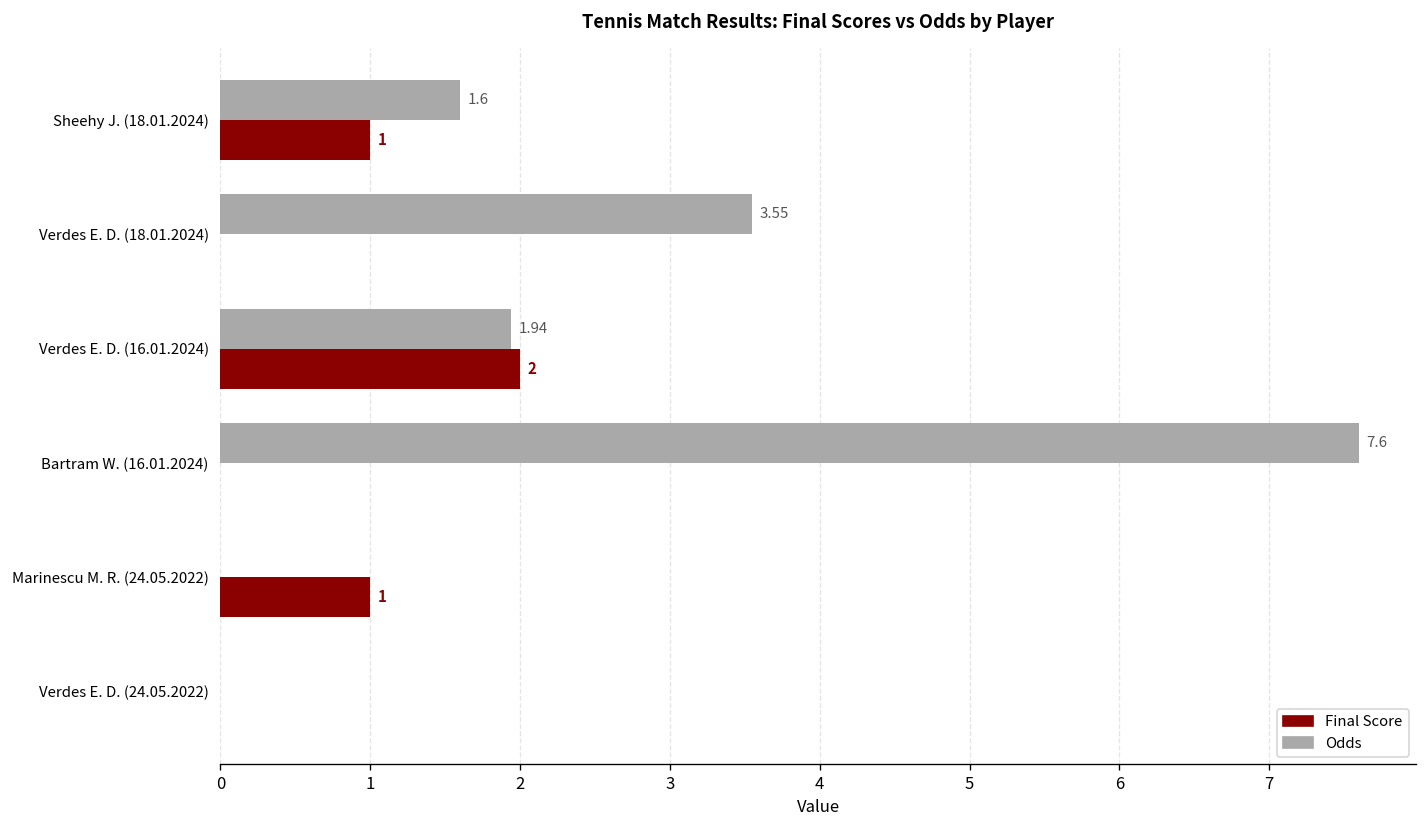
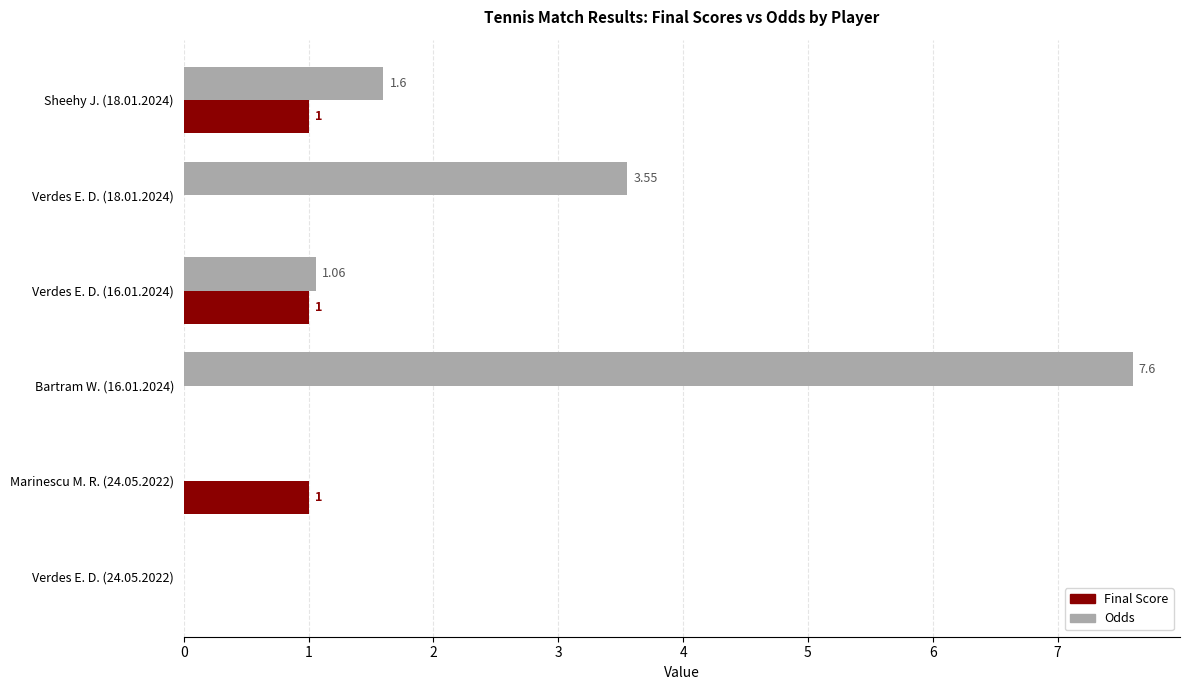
  {
    "Final Score": {
      "Sheehy J. (18.01.2024)": 1,
-     "Verdes E. D. (16.01.2024)": 2,
+     "Verdes E. D. (16.01.2024)": 1,
      "Marinescu M. R. (24.05.2022)": 1
    },
    "Odds": {
      "Sheehy J. (18.01.2024)": 1.6,
      "Verdes E. D. (18.01.2024)": 3.55,
-     "Verdes E. D. (16.01.2024)": 1.94,
+     "Verdes E. D. (16.01.2024)": 1.06,
      "Bartram W. (16.01.2024)": 7.6
    }
  }
